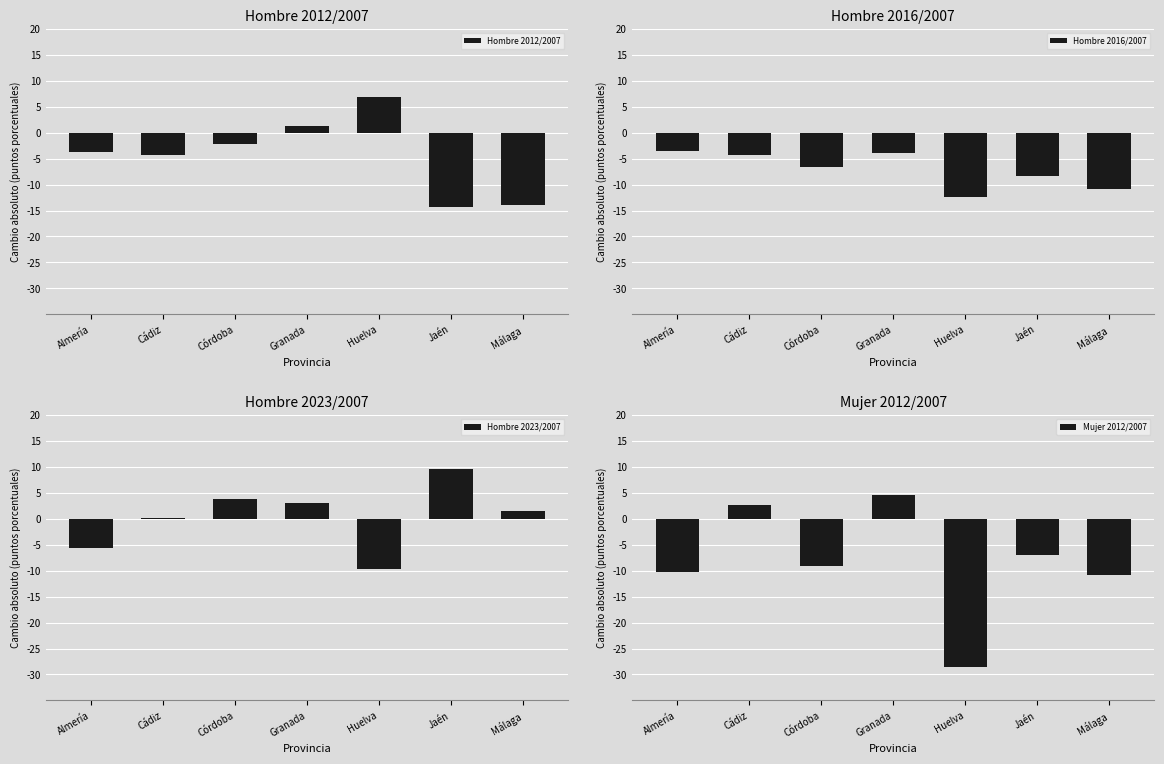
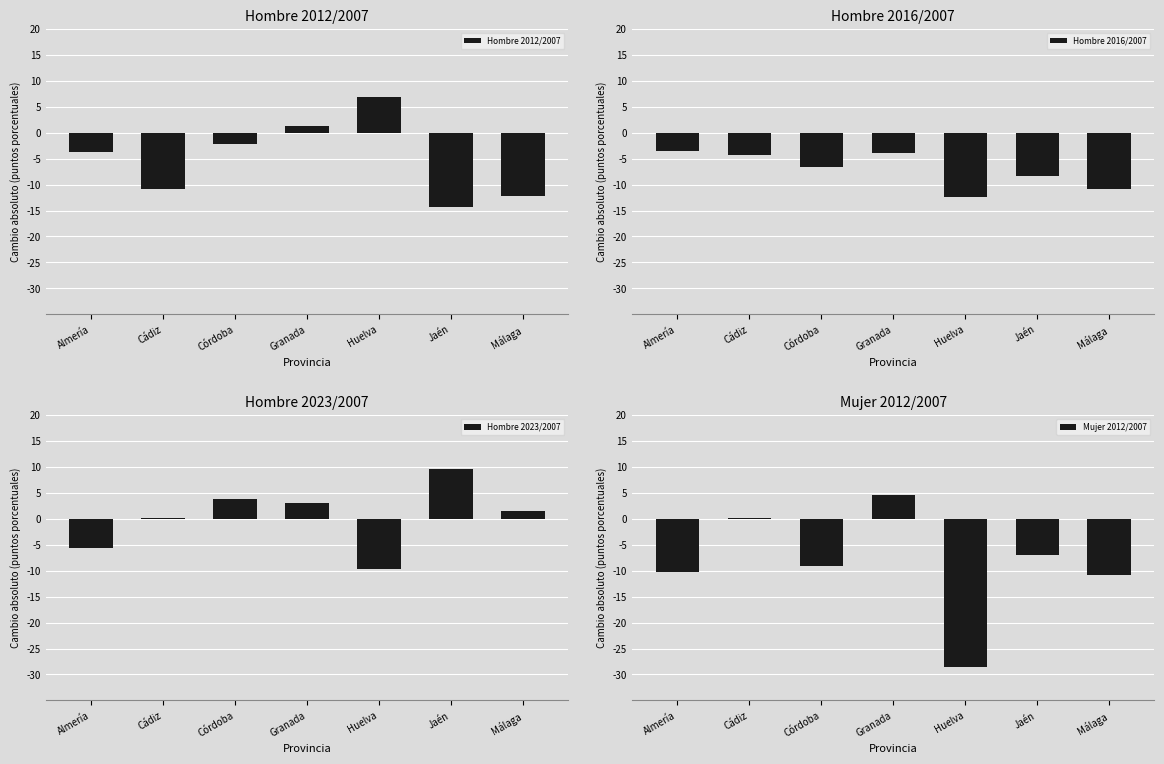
  {
    "Hombre 2012/2007": {
      "Almería": -4,
-     "Cádiz": -4,
+     "Cádiz": -11,
      "Córdoba": -2,
      "Granada": 1,
      "Huelva": 7,
      "Jaén": -14,
-     "Málaga": -14
+     "Málaga": -12
    },
    "Hombre 2016/2007": {
      "Almería": -3,
      "Cádiz": -4,
      "Córdoba": -7,
      "Granada": -4,
      "Huelva": -12,
      "Jaén": -8,
      "Málaga": -11
    },
    "Hombre 2023/2007": {
      "Almería": -6,
      "Córdoba": 4,
      "Granada": 3,
      "Huelva": -10,
      "Jaén": 10,
      "Málaga": 1
    },
    "Mujer 2012/2007": {
      "Almería": -10,
-     "Cádiz": 3,
+     "Cádiz": 0,
      "Córdoba": -9,
      "Granada": 5,
      "Huelva": -29,
      "Jaén": -7,
      "Málaga": -11
    }
  }
